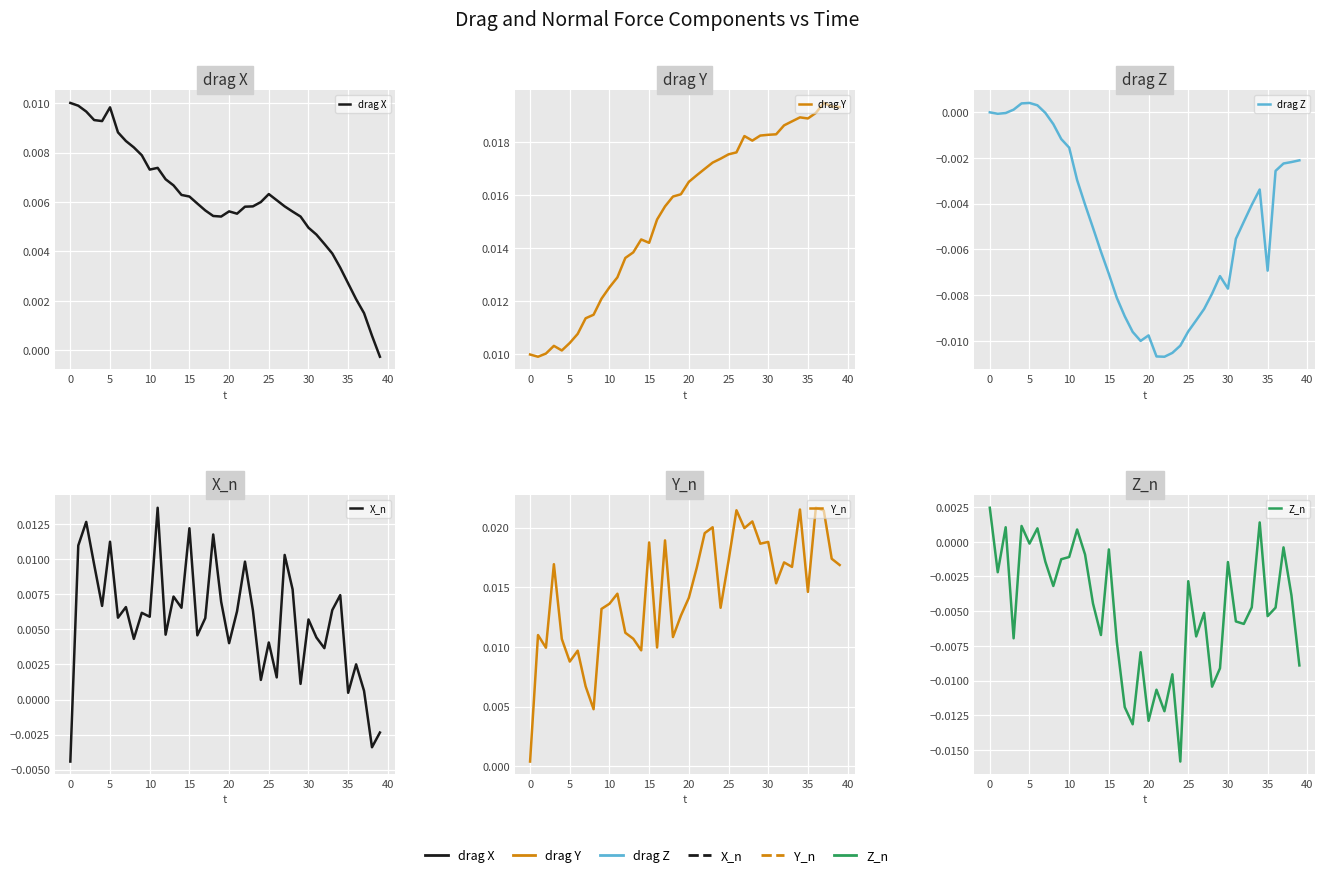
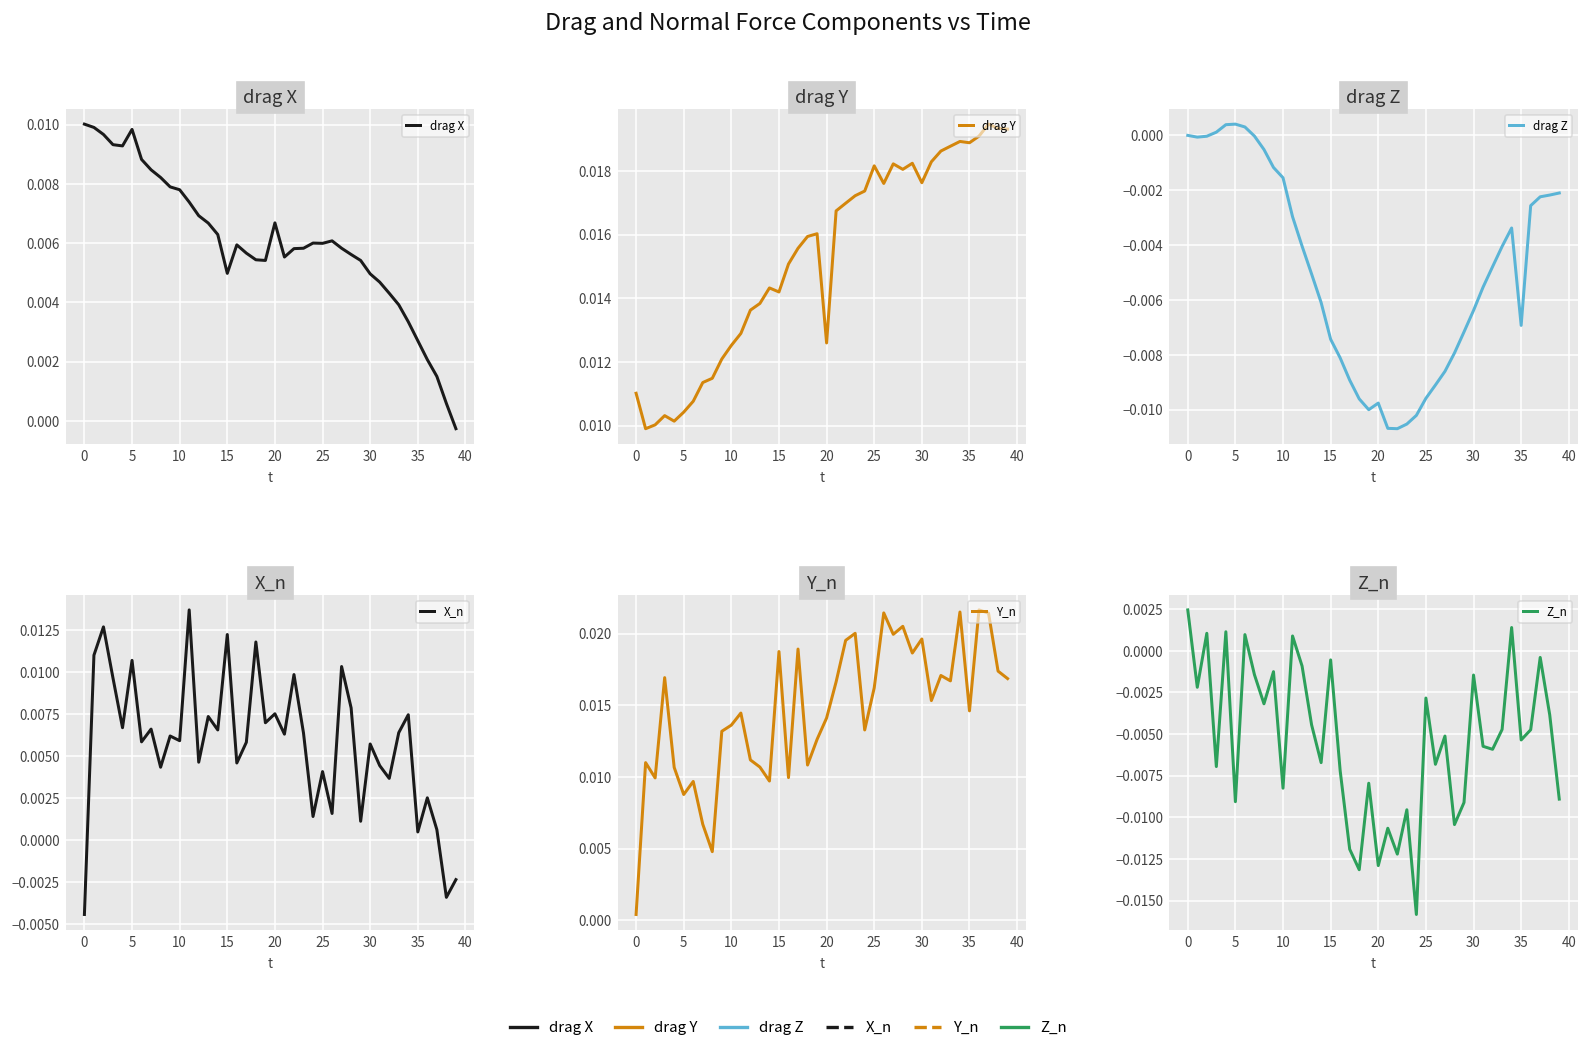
  {
    "drag X": {
      "0": 0.0100,
      "5": 0.0098,
-     "10": 0.0073,
-     "15": 0.0062,
-     "20": 0.0056,
-     "25": 0.0063,
+     "10": 0.0078,
+     "15": 0.0050,
+     "20": 0.0067,
+     "25": 0.0060,
      "30": 0.0050,
      "35": 0.0027
    },
    "drag Y": {
-     "0": 0.0100,
+     "0": 0.0110,
      "5": 0.0104,
      "10": 0.0125,
      "15": 0.0142,
-     "20": 0.0165,
-     "25": 0.0175,
-     "30": 0.0183,
+     "20": 0.0126,
+     "25": 0.0182,
+     "30": 0.0176,
      "35": 0.0189
    },
    "drag Z": {
      "0": 0.0000,
      "5": 0.0004,
      "10": -0.0015,
-     "15": -0.0071,
+     "15": -0.0074,
      "20": -0.0098,
      "25": -0.0096,
-     "30": -0.0077,
+     "30": -0.0064,
      "35": -0.0069
    },
    "X_n": {
      "0": -0.0044,
-     "5": 0.0113,
+     "5": 0.0107,
      "10": 0.0059,
      "15": 0.0122,
-     "20": 0.0040,
+     "20": 0.0075,
      "25": 0.0041,
      "30": 0.0057,
      "35": 0.0005
    },
    "Y_n": {
      "0": 0.0004,
      "5": 0.0088,
      "10": 0.0136,
      "15": 0.0188,
      "20": 0.0141,
-     "25": 0.0172,
-     "30": 0.0188,
+     "25": 0.0162,
+     "30": 0.0196,
      "35": 0.0146
    },
    "Z_n": {
      "0": 0.0024,
-     "5": -0.0001,
-     "10": -0.0011,
+     "5": -0.0091,
+     "10": -0.0083,
      "15": -0.0006,
      "20": -0.0129,
      "25": -0.0028,
      "30": -0.0015,
      "35": -0.0054
    }
  }
